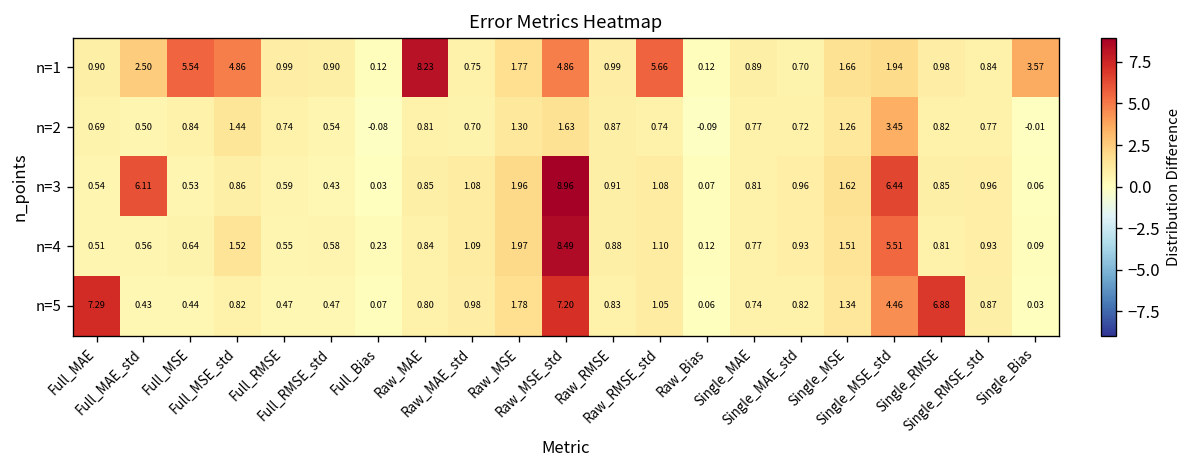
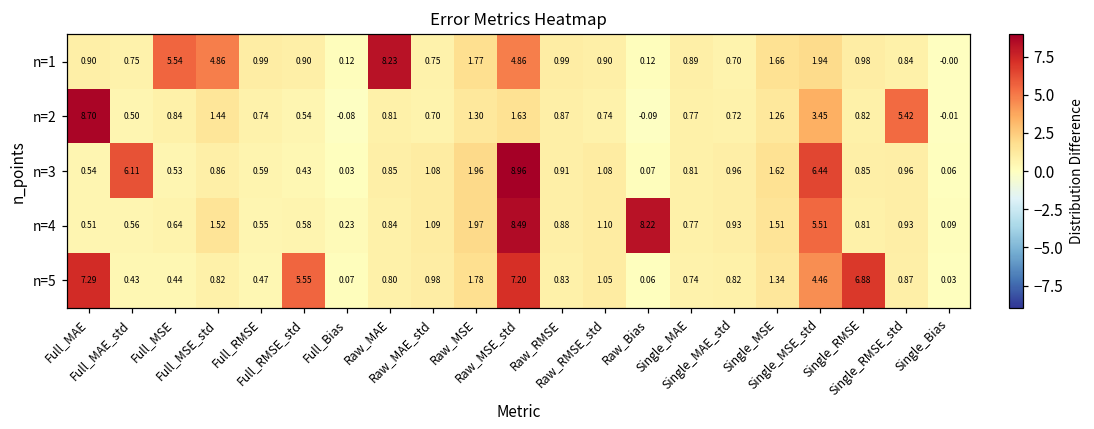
  {
    "n=1": {
      "Full_MAE": 0.90,
-     "Full_MAE_std": 2.50,
+     "Full_MAE_std": 0.75,
      "Full_MSE": 5.54,
      "Full_MSE_std": 4.86,
      "Full_RMSE": 0.99,
      "Full_RMSE_std": 0.90,
      "Full_Bias": 0.12,
      "Raw_MAE": 8.23,
      "Raw_MAE_std": 0.75,
      "Raw_MSE": 1.77,
      "Raw_MSE_std": 4.86,
      "Raw_RMSE": 0.99,
-     "Raw_RMSE_std": 5.66,
+     "Raw_RMSE_std": 0.90,
      "Raw_Bias": 0.12,
      "Single_MAE": 0.89,
      "Single_MAE_std": 0.70,
      "Single_MSE": 1.66,
      "Single_MSE_std": 1.94,
      "Single_RMSE": 0.98,
      "Single_RMSE_std": 0.84,
-     "Single_Bias": 3.57
+     "Single_Bias": -0.00
    },
    "n=2": {
-     "Full_MAE": 0.69,
+     "Full_MAE": 8.70,
      "Full_MAE_std": 0.50,
      "Full_MSE": 0.84,
      "Full_MSE_std": 1.44,
      "Full_RMSE": 0.74,
      "Full_RMSE_std": 0.54,
      "Full_Bias": -0.08,
      "Raw_MAE": 0.81,
      "Raw_MAE_std": 0.70,
      "Raw_MSE": 1.30,
      "Raw_MSE_std": 1.63,
      "Raw_RMSE": 0.87,
      "Raw_RMSE_std": 0.74,
      "Raw_Bias": -0.09,
      "Single_MAE": 0.77,
      "Single_MAE_std": 0.72,
      "Single_MSE": 1.26,
      "Single_MSE_std": 3.45,
      "Single_RMSE": 0.82,
-     "Single_RMSE_std": 0.77,
+     "Single_RMSE_std": 5.42,
      "Single_Bias": -0.01
    },
    "n=3": {
      "Full_MAE": 0.54,
      "Full_MAE_std": 6.11,
      "Full_MSE": 0.53,
      "Full_MSE_std": 0.86,
      "Full_RMSE": 0.59,
      "Full_RMSE_std": 0.43,
      "Full_Bias": 0.03,
      "Raw_MAE": 0.85,
      "Raw_MAE_std": 1.08,
      "Raw_MSE": 1.96,
      "Raw_MSE_std": 8.96,
      "Raw_RMSE": 0.91,
      "Raw_RMSE_std": 1.08,
      "Raw_Bias": 0.07,
      "Single_MAE": 0.81,
      "Single_MAE_std": 0.96,
      "Single_MSE": 1.62,
      "Single_MSE_std": 6.44,
      "Single_RMSE": 0.85,
      "Single_RMSE_std": 0.96,
      "Single_Bias": 0.06
    },
    "n=4": {
      "Full_MAE": 0.51,
      "Full_MAE_std": 0.56,
      "Full_MSE": 0.64,
      "Full_MSE_std": 1.52,
      "Full_RMSE": 0.55,
      "Full_RMSE_std": 0.58,
      "Full_Bias": 0.23,
      "Raw_MAE": 0.84,
      "Raw_MAE_std": 1.09,
      "Raw_MSE": 1.97,
      "Raw_MSE_std": 8.49,
      "Raw_RMSE": 0.88,
      "Raw_RMSE_std": 1.10,
-     "Raw_Bias": 0.12,
+     "Raw_Bias": 8.22,
      "Single_MAE": 0.77,
      "Single_MAE_std": 0.93,
      "Single_MSE": 1.51,
      "Single_MSE_std": 5.51,
      "Single_RMSE": 0.81,
      "Single_RMSE_std": 0.93,
      "Single_Bias": 0.09
    },
    "n=5": {
      "Full_MAE": 7.29,
      "Full_MAE_std": 0.43,
      "Full_MSE": 0.44,
      "Full_MSE_std": 0.82,
      "Full_RMSE": 0.47,
-     "Full_RMSE_std": 0.47,
+     "Full_RMSE_std": 5.55,
      "Full_Bias": 0.07,
      "Raw_MAE": 0.80,
      "Raw_MAE_std": 0.98,
      "Raw_MSE": 1.78,
      "Raw_MSE_std": 7.20,
      "Raw_RMSE": 0.83,
      "Raw_RMSE_std": 1.05,
      "Raw_Bias": 0.06,
      "Single_MAE": 0.74,
      "Single_MAE_std": 0.82,
      "Single_MSE": 1.34,
      "Single_MSE_std": 4.46,
      "Single_RMSE": 6.88,
      "Single_RMSE_std": 0.87,
      "Single_Bias": 0.03
    }
  }
